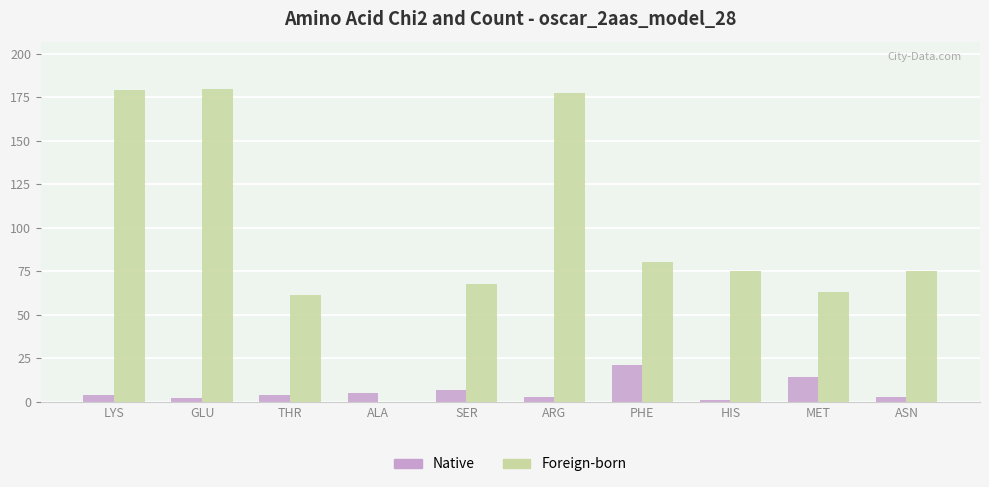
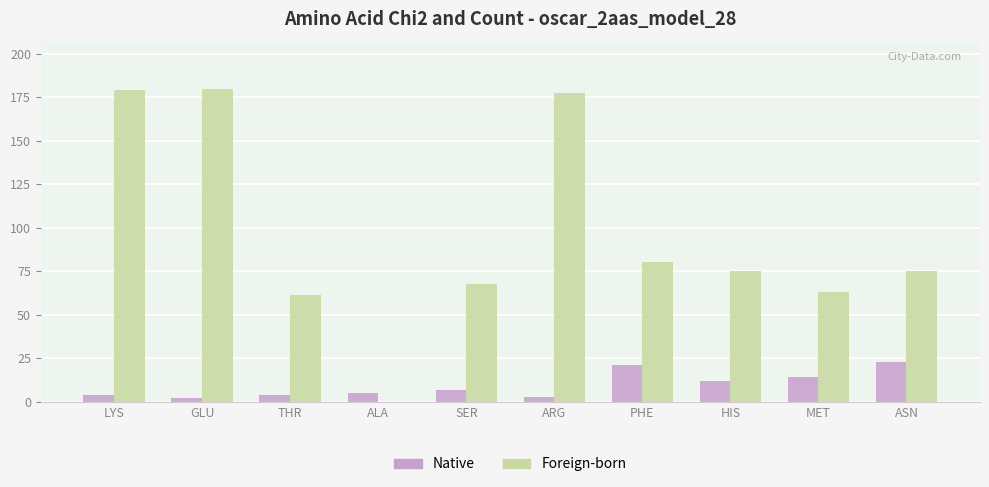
  {
    "Native": {
      "LYS": 4,
      "GLU": 2,
      "THR": 4,
      "ALA": 5,
      "SER": 7,
      "ARG": 3,
      "PHE": 21,
-     "HIS": 1,
+     "HIS": 12,
      "MET": 14,
-     "ASN": 3
+     "ASN": 23
    },
    "Foreign-born": {
      "LYS": 179,
      "GLU": 180,
      "THR": 61,
      "ALA": 0,
      "SER": 68,
      "ARG": 178,
      "PHE": 80,
      "HIS": 75,
      "MET": 63,
      "ASN": 75
    }
  }
